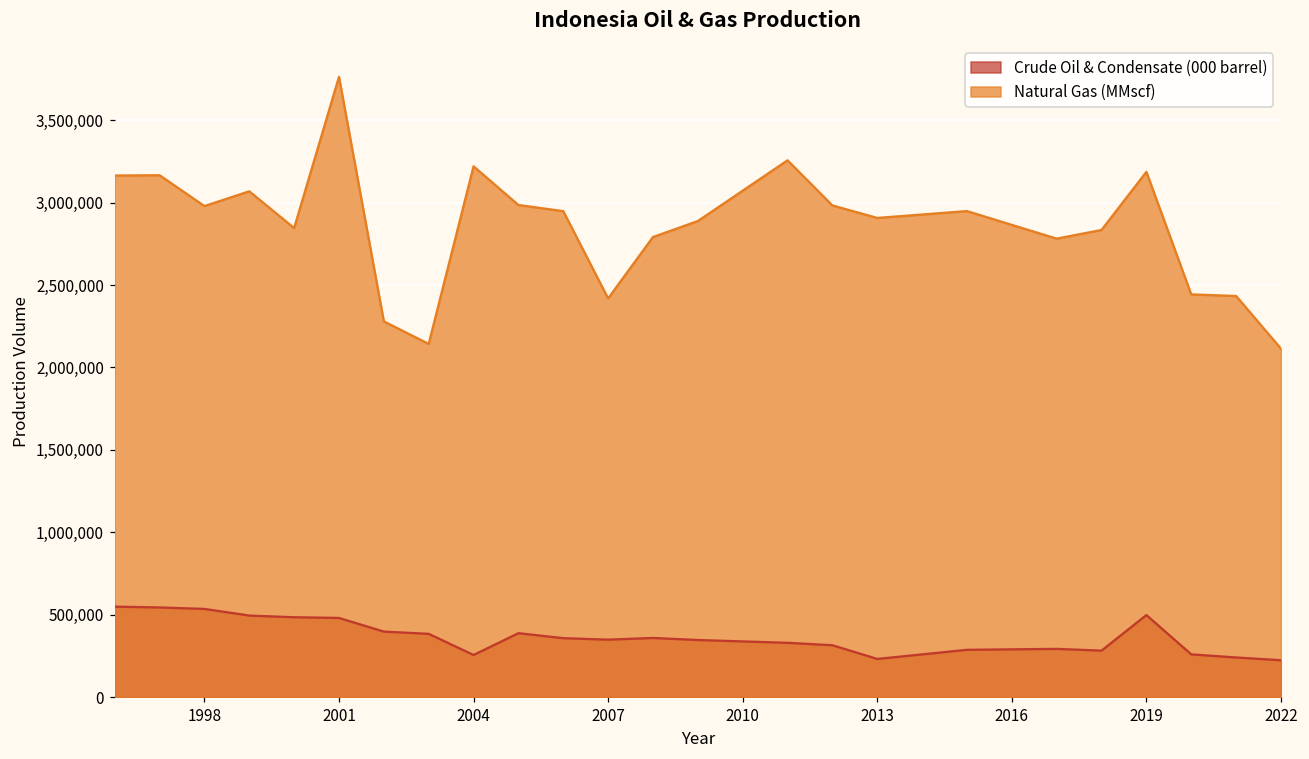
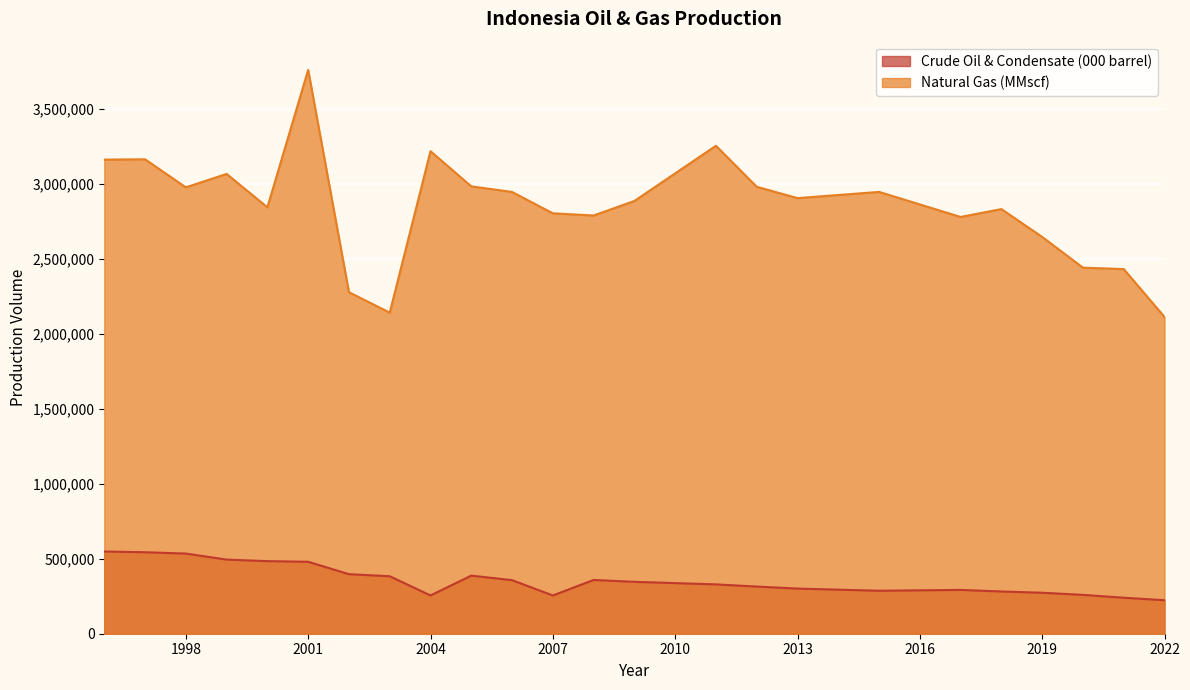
  {
    "Crude Oil & Condensate (000 barrel)": {
      "1998": "530,000",
      "2001": "480,000",
      "2004": "260,000",
-     "2007": "350,000",
-     "2013": "230,000",
-     "2019": "500,000",
+     "2007": "260,000",
+     "2013": "300,000",
+     "2019": "270,000",
      "2022": "220,000"
    },
    "Natural Gas (MMscf)": {
      "1998": "2,980,000",
      "2001": "3,760,000",
      "2004": "3,220,000",
-     "2007": "2,420,000",
+     "2007": "2,810,000",
      "2013": "2,910,000",
-     "2019": "3,190,000",
+     "2019": "2,650,000",
      "2022": "2,110,000"
    }
  }
